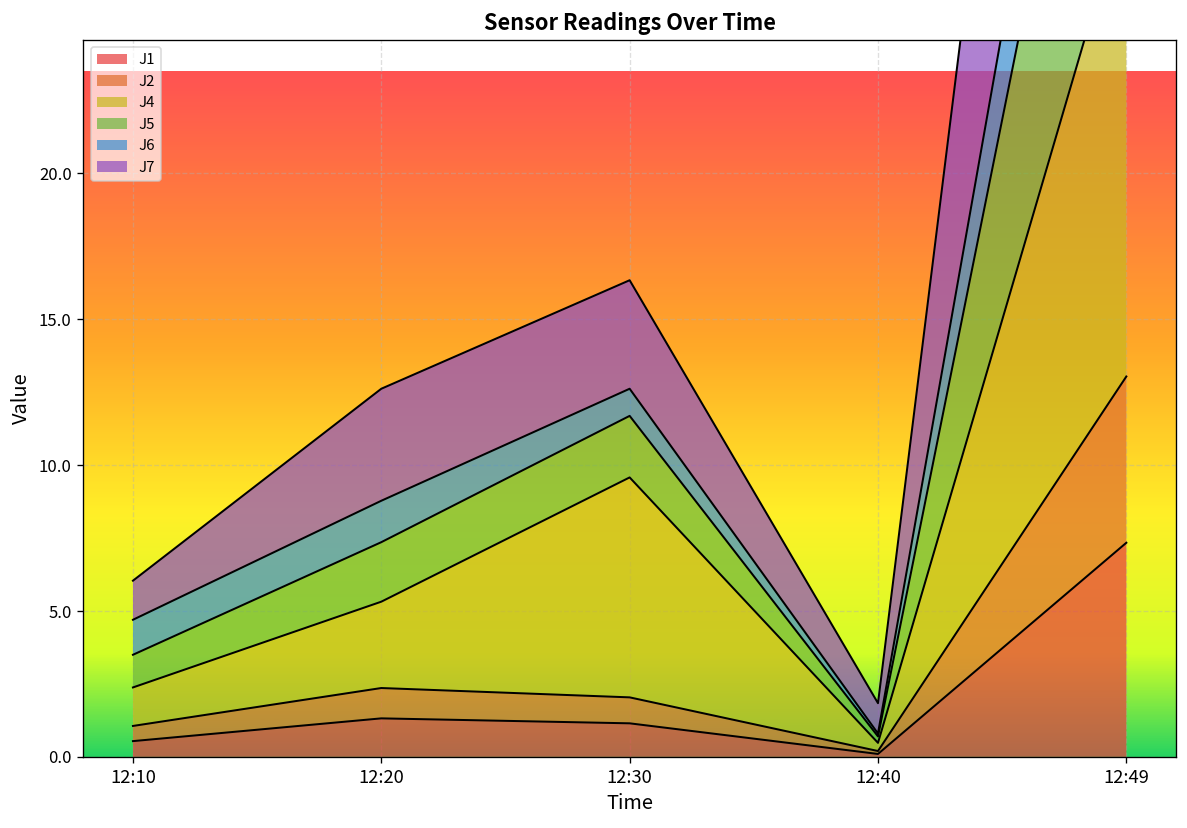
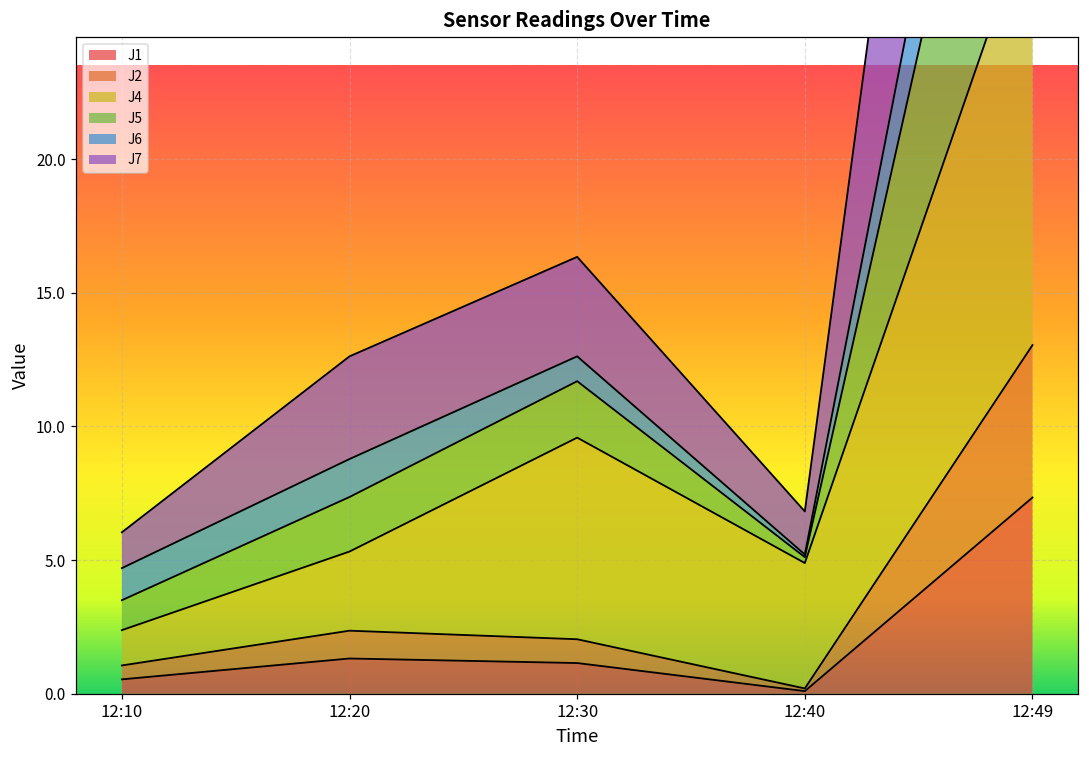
  {
    "J4": {
      "12:10": 1.3,
      "12:20": 3.0,
      "12:30": 7.5,
-     "12:40": 0.3
+     "12:40": 4.7
    },
    "J5": {
      "12:10": 1.1,
      "12:20": 2.0,
      "12:30": 2.1
    },
    "J6": {
      "12:10": 1.2,
      "12:20": 1.4,
      "12:30": 0.9
    },
    "J7": {
      "12:10": 1.3,
      "12:20": 3.8,
      "12:30": 3.7,
-     "12:40": 1.0
+     "12:40": 1.6
    }
  }
